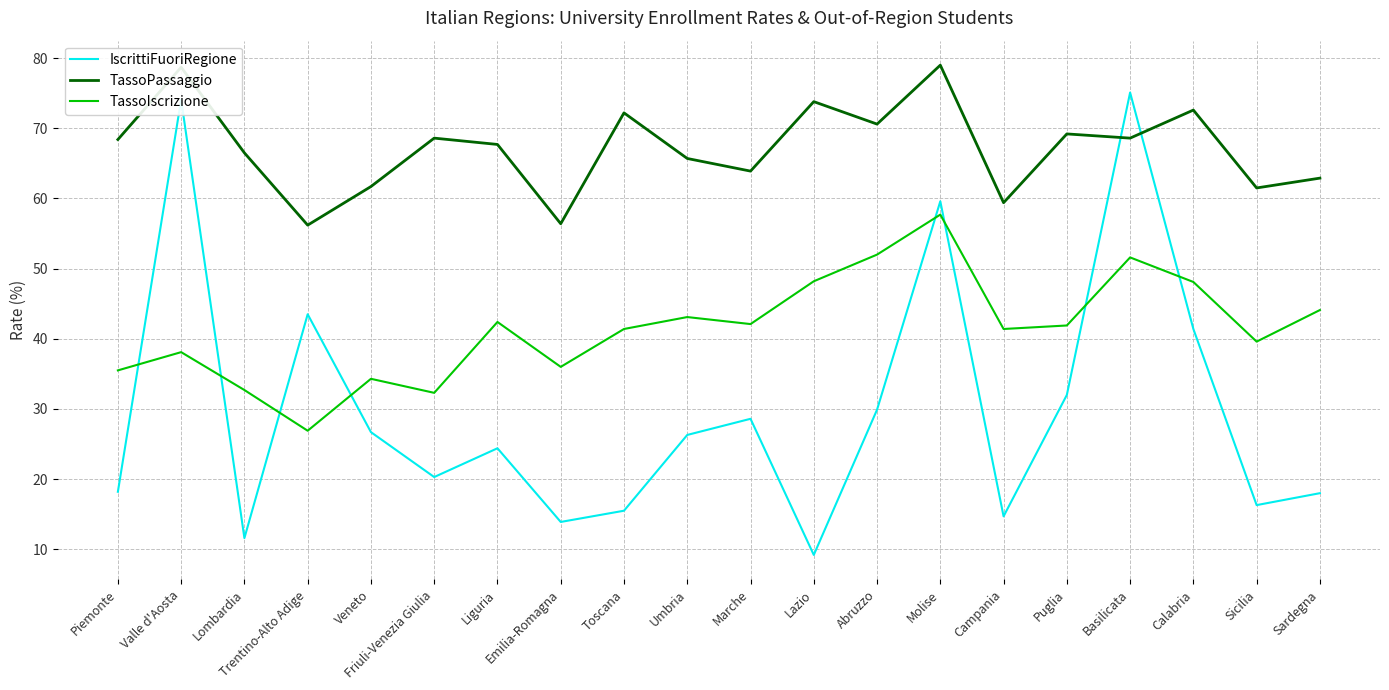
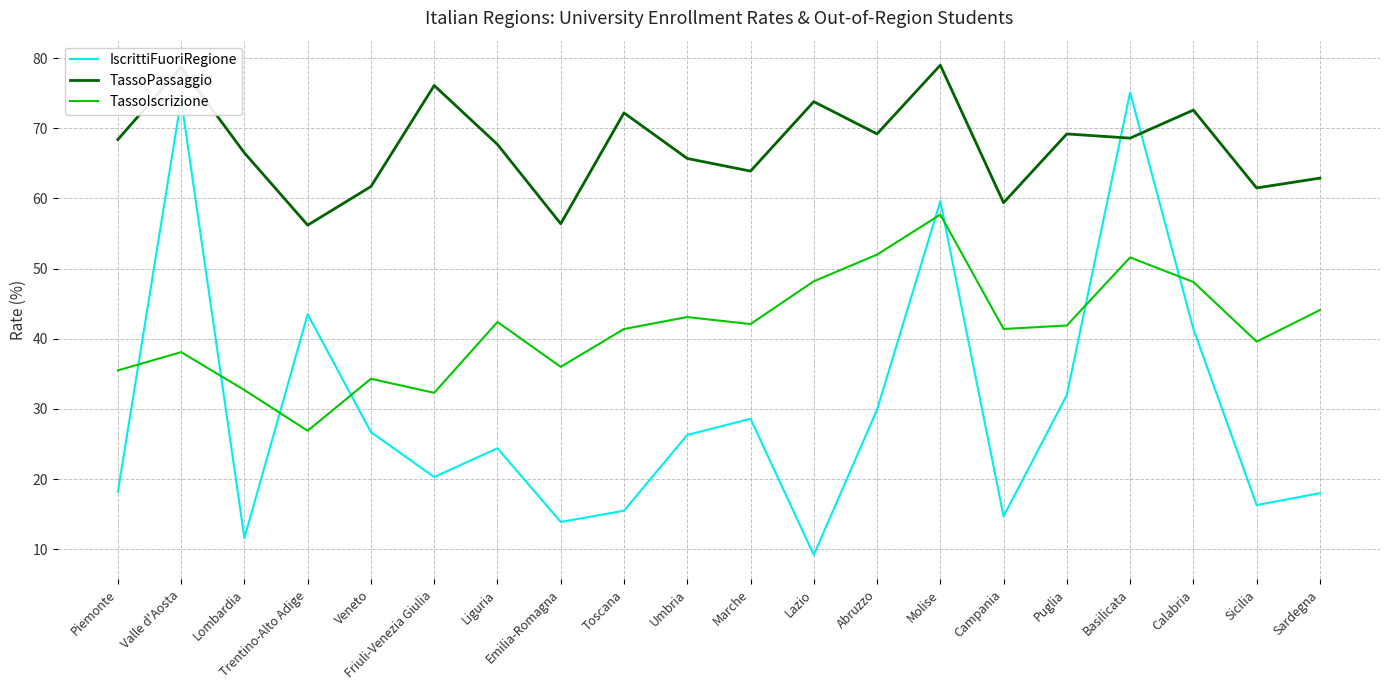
  {
    "IscrittiFuoriRegione": {
      "Piemonte": 18,
      "Lombardia": 12,
      "Trentino-Alto Adige": 44,
      "Veneto": 27,
      "Friuli-Venezia Giulia": 20,
      "Liguria": 24,
      "Emilia-Romagna": 14,
      "Toscana": 16,
      "Umbria": 26,
      "Marche": 29,
      "Lazio": 9,
      "Abruzzo": 30,
      "Molise": 60,
      "Campania": 15,
      "Puglia": 32,
      "Basilicata": 75,
      "Calabria": 41,
      "Sicilia": 16,
      "Sardegna": 18
    },
    "TassoPassaggio": {
      "Piemonte": 68,
      "Lombardia": 67,
      "Trentino-Alto Adige": 56,
      "Veneto": 62,
-     "Friuli-Venezia Giulia": 69,
+     "Friuli-Venezia Giulia": 76,
      "Liguria": 68,
      "Emilia-Romagna": 56,
      "Toscana": 72,
      "Umbria": 66,
      "Marche": 64,
      "Lazio": 74,
-     "Abruzzo": 71,
+     "Abruzzo": 69,
      "Molise": 79,
      "Campania": 59,
      "Puglia": 69,
      "Basilicata": 69,
      "Calabria": 73,
      "Sicilia": 62,
      "Sardegna": 63
    },
    "TassoIscrizione": {
      "Piemonte": 36,
      "Valle d'Aosta": 38,
      "Lombardia": 33,
      "Trentino-Alto Adige": 27,
      "Veneto": 34,
      "Friuli-Venezia Giulia": 32,
      "Liguria": 42,
      "Emilia-Romagna": 36,
      "Toscana": 41,
      "Umbria": 43,
      "Marche": 42,
      "Lazio": 48,
      "Abruzzo": 52,
      "Molise": 58,
      "Campania": 41,
      "Puglia": 42,
      "Basilicata": 52,
      "Calabria": 48,
      "Sicilia": 40,
      "Sardegna": 44
    }
  }
